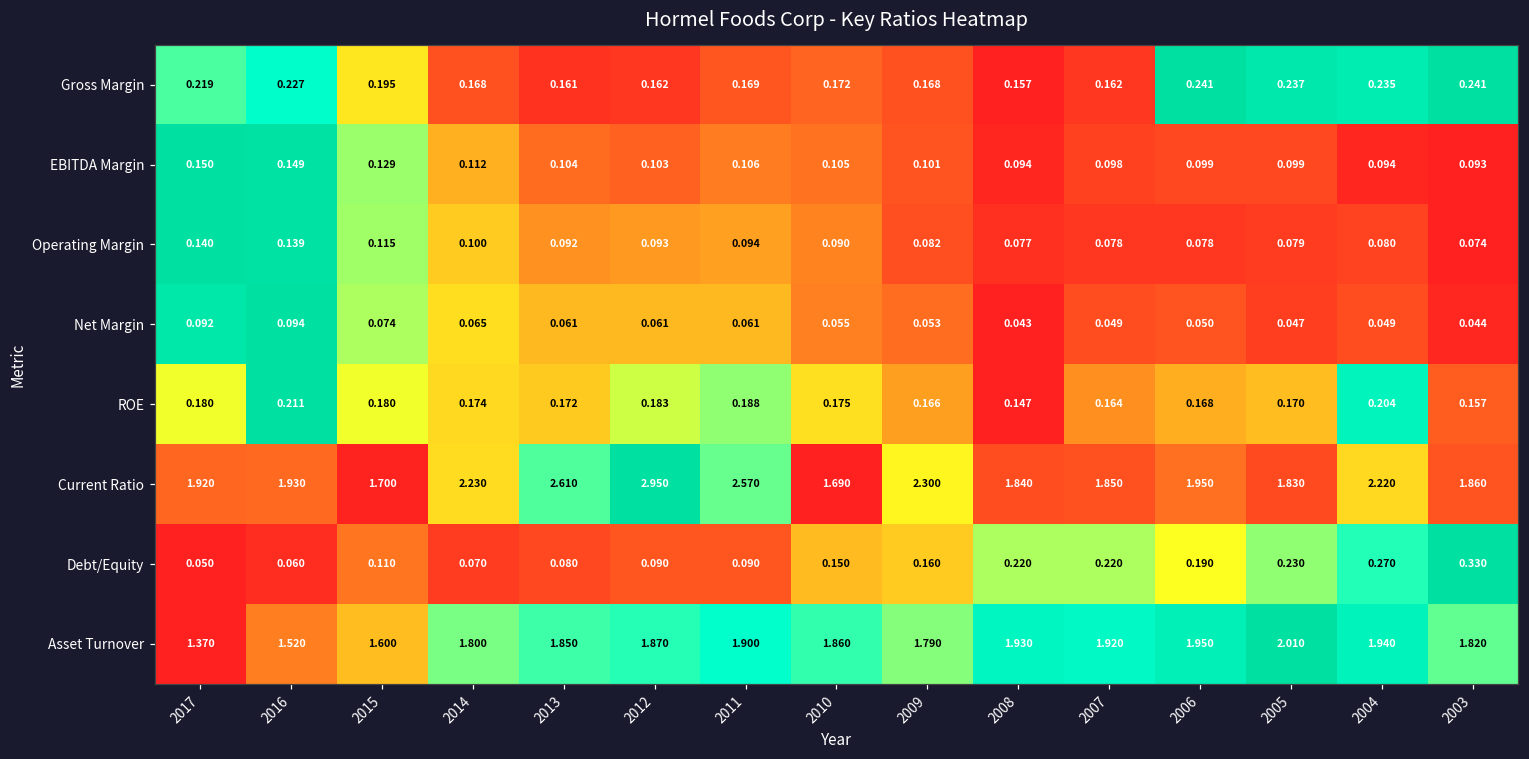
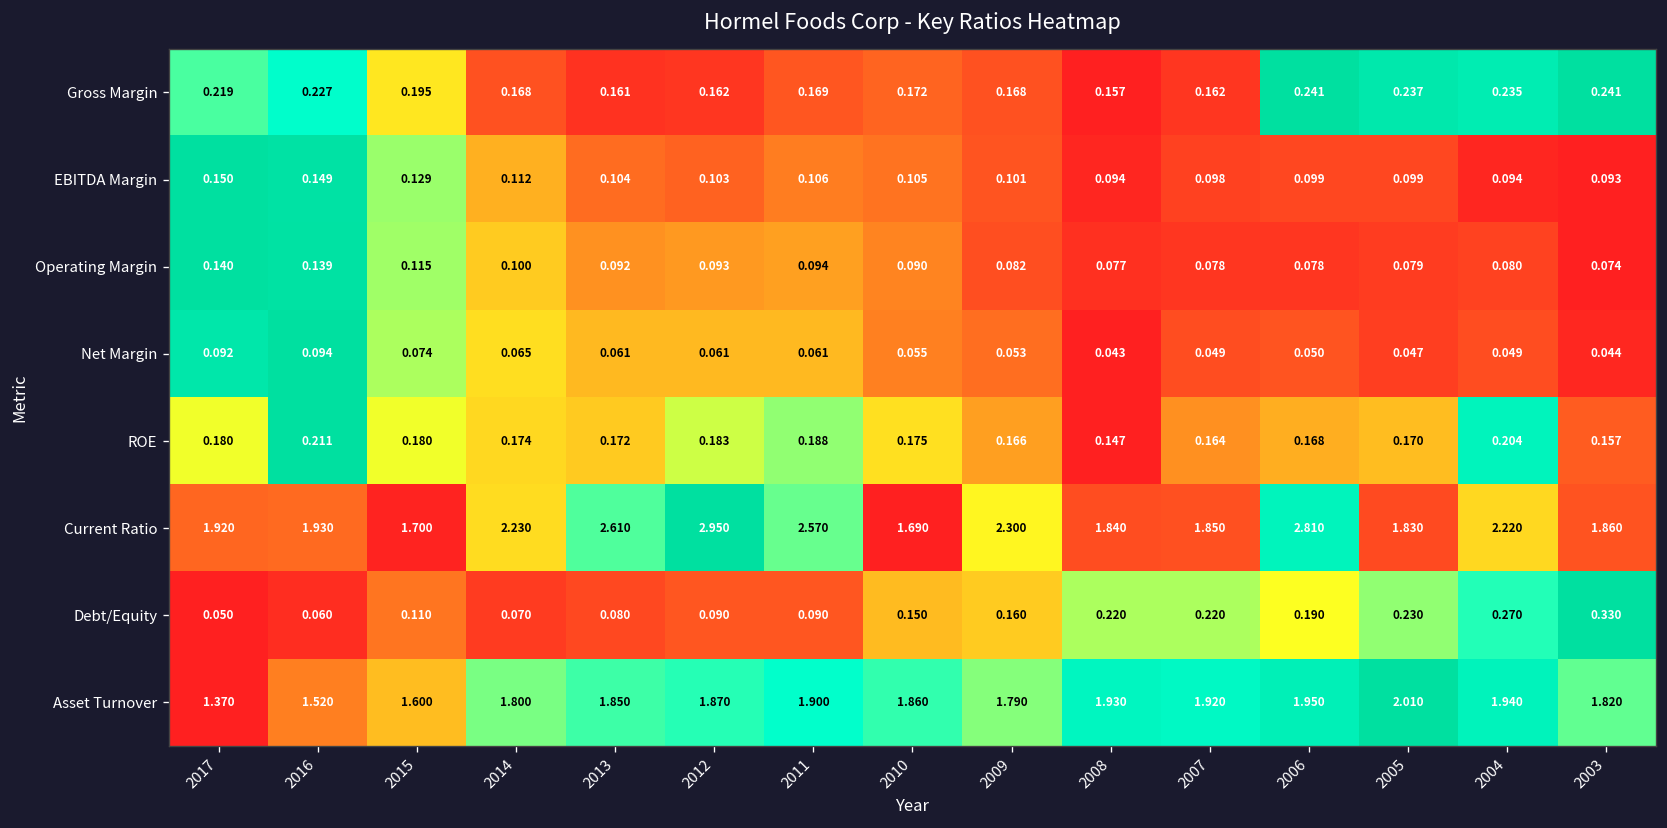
  {
    "Gross Margin": {
      "2017": 0.219,
      "2016": 0.227,
      "2015": 0.195,
      "2014": 0.168,
      "2013": 0.161,
      "2012": 0.162,
      "2011": 0.169,
      "2010": 0.172,
      "2009": 0.168,
      "2008": 0.157,
      "2007": 0.162,
      "2006": 0.241,
      "2005": 0.237,
      "2004": 0.235,
      "2003": 0.241
    },
    "EBITDA Margin": {
      "2017": 0.150,
      "2016": 0.149,
      "2015": 0.129,
      "2014": 0.112,
      "2013": 0.104,
      "2012": 0.103,
      "2011": 0.106,
      "2010": 0.105,
      "2009": 0.101,
      "2008": 0.094,
      "2007": 0.098,
      "2006": 0.099,
      "2005": 0.099,
      "2004": 0.094,
      "2003": 0.093
    },
    "Operating Margin": {
      "2017": 0.140,
      "2016": 0.139,
      "2015": 0.115,
      "2014": 0.100,
      "2013": 0.092,
      "2012": 0.093,
      "2011": 0.094,
      "2010": 0.090,
      "2009": 0.082,
      "2008": 0.077,
      "2007": 0.078,
      "2006": 0.078,
      "2005": 0.079,
      "2004": 0.080,
      "2003": 0.074
    },
    "Net Margin": {
      "2017": 0.092,
      "2016": 0.094,
      "2015": 0.074,
      "2014": 0.065,
      "2013": 0.061,
      "2012": 0.061,
      "2011": 0.061,
      "2010": 0.055,
      "2009": 0.053,
      "2008": 0.043,
      "2007": 0.049,
      "2006": 0.050,
      "2005": 0.047,
      "2004": 0.049,
      "2003": 0.044
    },
    "ROE": {
      "2017": 0.180,
      "2016": 0.211,
      "2015": 0.180,
      "2014": 0.174,
      "2013": 0.172,
      "2012": 0.183,
      "2011": 0.188,
      "2010": 0.175,
      "2009": 0.166,
      "2008": 0.147,
      "2007": 0.164,
      "2006": 0.168,
      "2005": 0.170,
      "2004": 0.204,
      "2003": 0.157
    },
    "Current Ratio": {
      "2017": 1.920,
      "2016": 1.930,
      "2015": 1.700,
      "2014": 2.230,
      "2013": 2.610,
      "2012": 2.950,
      "2011": 2.570,
      "2010": 1.690,
      "2009": 2.300,
      "2008": 1.840,
      "2007": 1.850,
-     "2006": 1.950,
+     "2006": 2.810,
      "2005": 1.830,
      "2004": 2.220,
      "2003": 1.860
    },
    "Debt/Equity": {
      "2017": 0.050,
      "2016": 0.060,
      "2015": 0.110,
      "2014": 0.070,
      "2013": 0.080,
      "2012": 0.090,
      "2011": 0.090,
      "2010": 0.150,
      "2009": 0.160,
      "2008": 0.220,
      "2007": 0.220,
      "2006": 0.190,
      "2005": 0.230,
      "2004": 0.270,
      "2003": 0.330
    },
    "Asset Turnover": {
      "2017": 1.370,
      "2016": 1.520,
      "2015": 1.600,
      "2014": 1.800,
      "2013": 1.850,
      "2012": 1.870,
      "2011": 1.900,
      "2010": 1.860,
      "2009": 1.790,
      "2008": 1.930,
      "2007": 1.920,
      "2006": 1.950,
      "2005": 2.010,
      "2004": 1.940,
      "2003": 1.820
    }
  }
